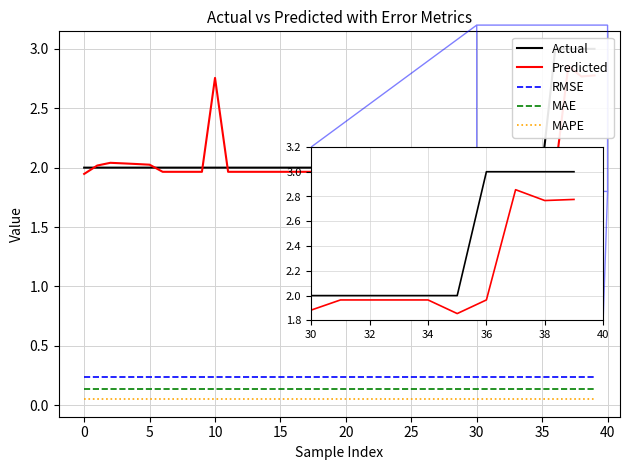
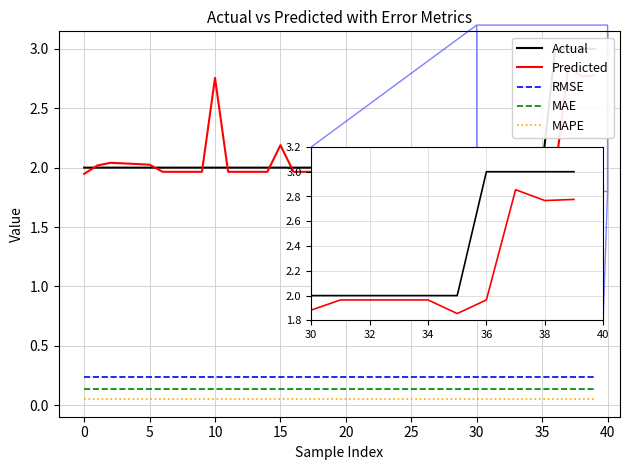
  {
    "Actual": {
      "0": 2.00,
      "5": 2.00,
      "10": 2.00,
      "15": 2.00,
      "20": 2.00,
      "25": 2.00,
      "30": 2.00,
      "35": 2.00
    },
    "Predicted": {
      "0": 1.95,
      "5": 2.02,
      "10": 2.76,
-     "15": 1.96,
+     "15": 2.19,
      "20": 1.96,
      "25": 2.05,
      "30": 1.88,
      "35": 1.85
    },
    "RMSE": {
      "0": 0.24,
      "5": 0.24,
      "10": 0.24,
      "15": 0.24,
      "20": 0.24,
      "25": 0.24,
      "30": 0.24,
      "35": 0.24
    },
    "MAE": {
      "0": 0.13,
      "5": 0.13,
      "10": 0.13,
      "15": 0.13,
      "20": 0.13,
      "25": 0.13,
      "30": 0.13,
      "35": 0.13
    },
    "MAPE": {
      "0": 0.05,
      "5": 0.05,
      "10": 0.05,
      "15": 0.05,
      "20": 0.05,
      "25": 0.05,
      "30": 0.05,
      "35": 0.05
    }
  }
